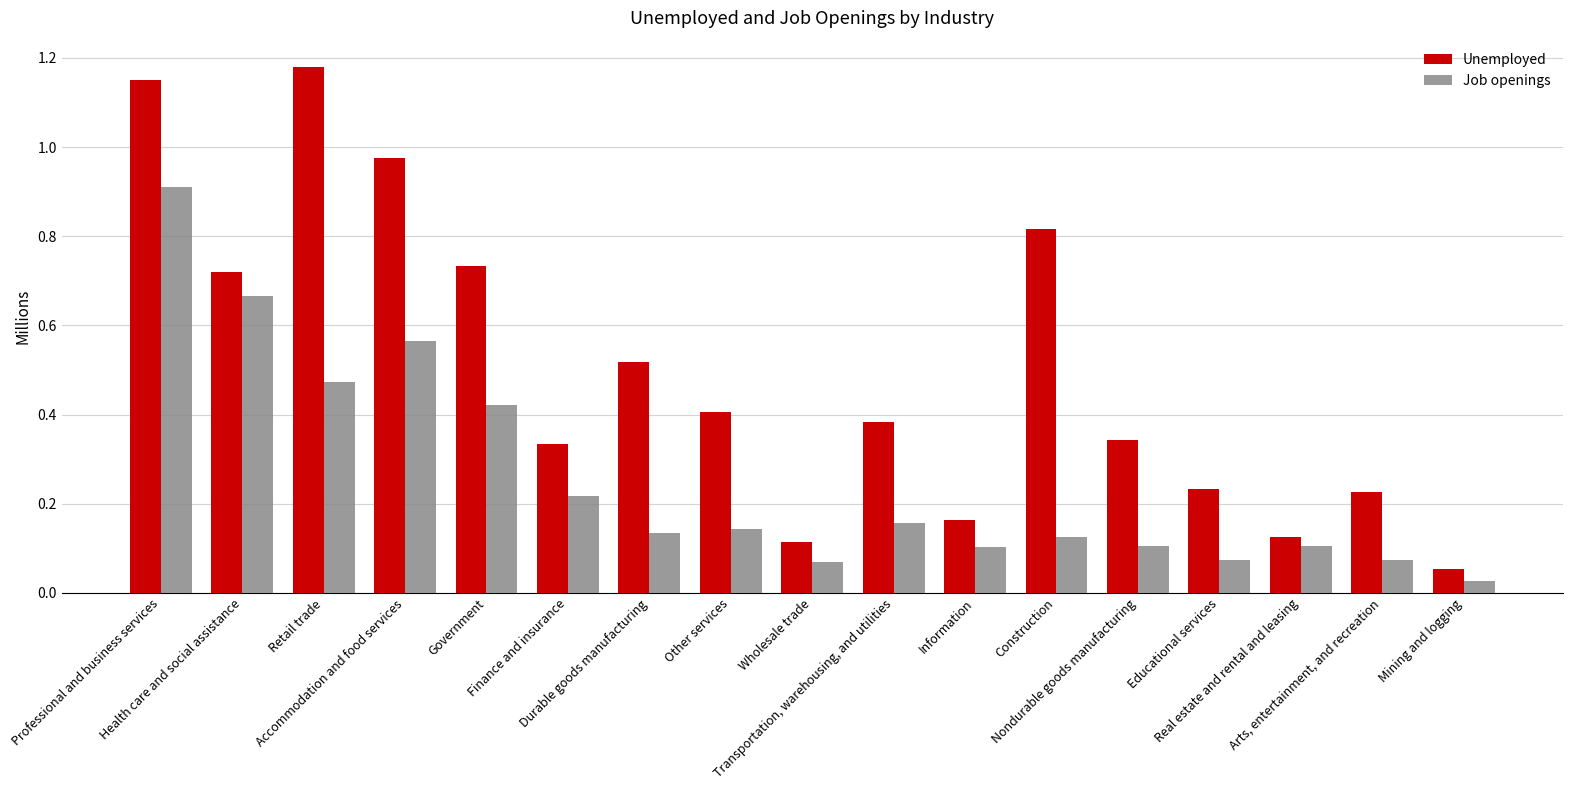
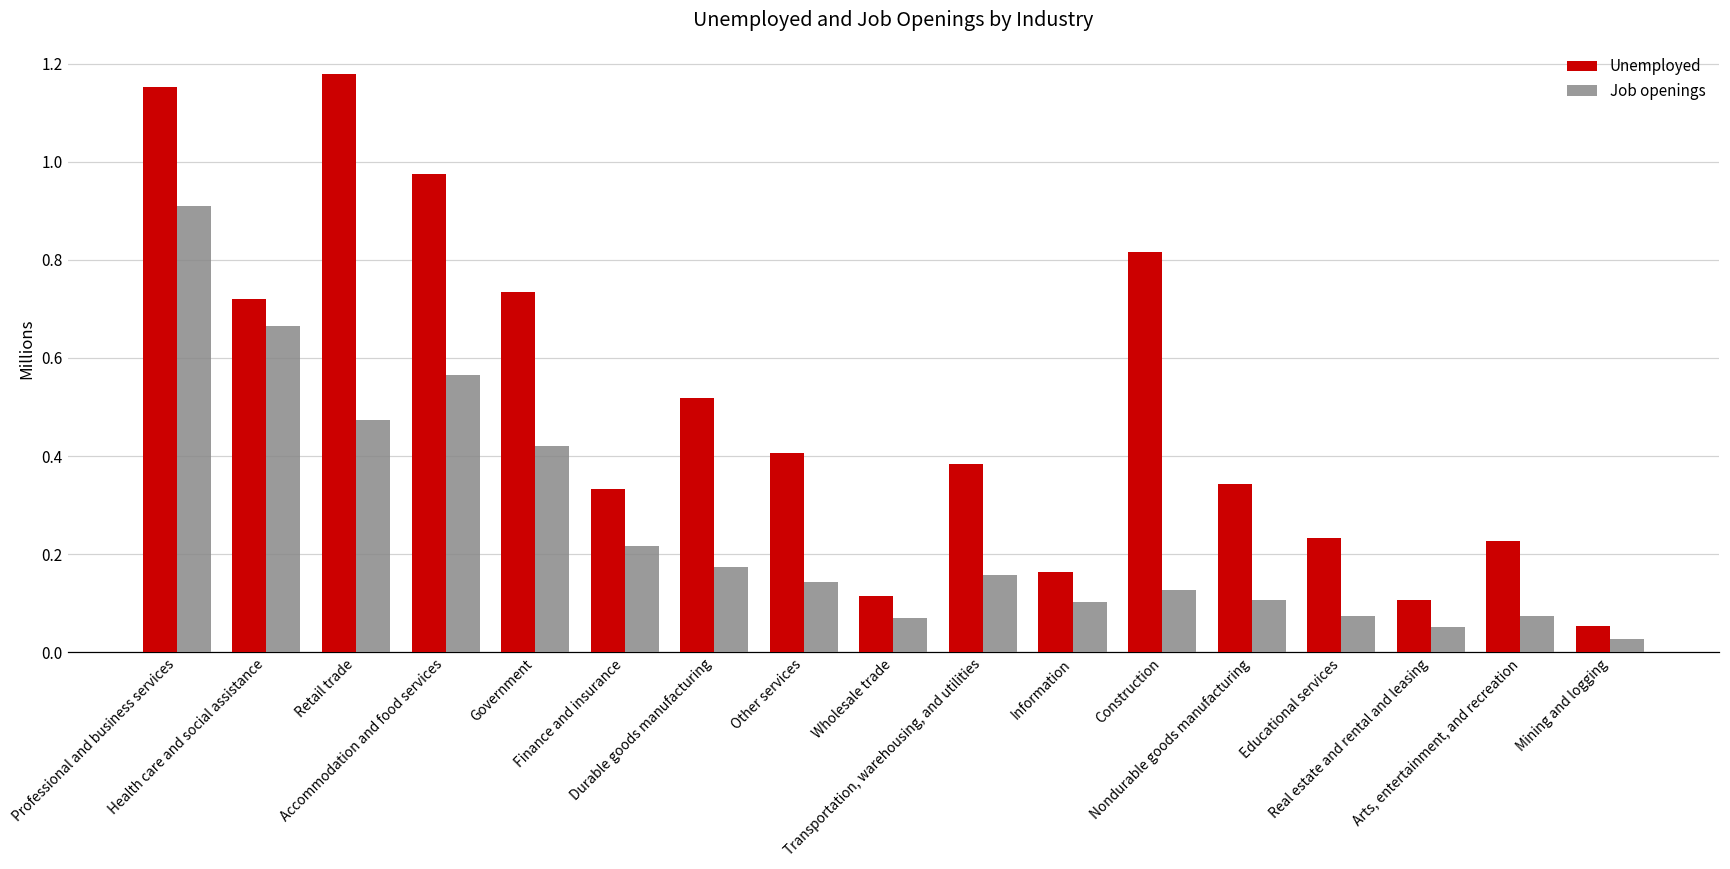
  {
    "Unemployed": {
      "Professional and business services": 1.15,
      "Health care and social assistance": 0.72,
      "Retail trade": 1.18,
      "Accommodation and food services": 0.98,
      "Government": 0.73,
      "Finance and insurance": 0.33,
      "Durable goods manufacturing": 0.52,
      "Other services": 0.41,
      "Wholesale trade": 0.11,
      "Transportation, warehousing, and utilities": 0.38,
      "Information": 0.16,
      "Construction": 0.82,
      "Nondurable goods manufacturing": 0.34,
      "Educational services": 0.23,
-     "Real estate and rental and leasing": 0.13,
+     "Real estate and rental and leasing": 0.11,
      "Arts, entertainment, and recreation": 0.23,
      "Mining and logging": 0.05
    },
    "Job openings": {
      "Professional and business services": 0.91,
      "Health care and social assistance": 0.67,
      "Retail trade": 0.47,
      "Accommodation and food services": 0.57,
      "Government": 0.42,
      "Finance and insurance": 0.22,
-     "Durable goods manufacturing": 0.13,
+     "Durable goods manufacturing": 0.17,
      "Other services": 0.14,
      "Wholesale trade": 0.07,
      "Transportation, warehousing, and utilities": 0.16,
      "Information": 0.10,
      "Construction": 0.13,
      "Nondurable goods manufacturing": 0.11,
      "Educational services": 0.07,
-     "Real estate and rental and leasing": 0.11,
+     "Real estate and rental and leasing": 0.05,
      "Arts, entertainment, and recreation": 0.07,
      "Mining and logging": 0.03
    }
  }
